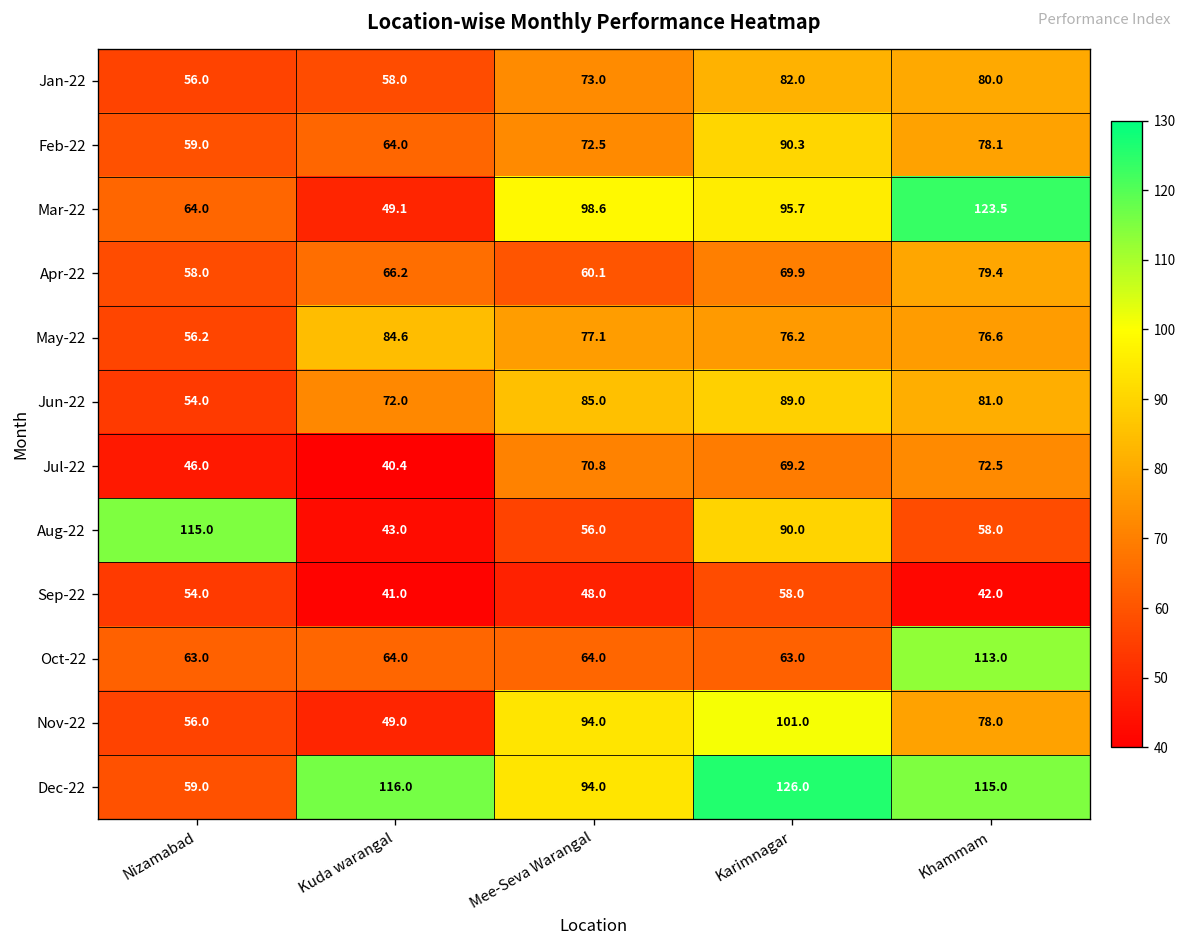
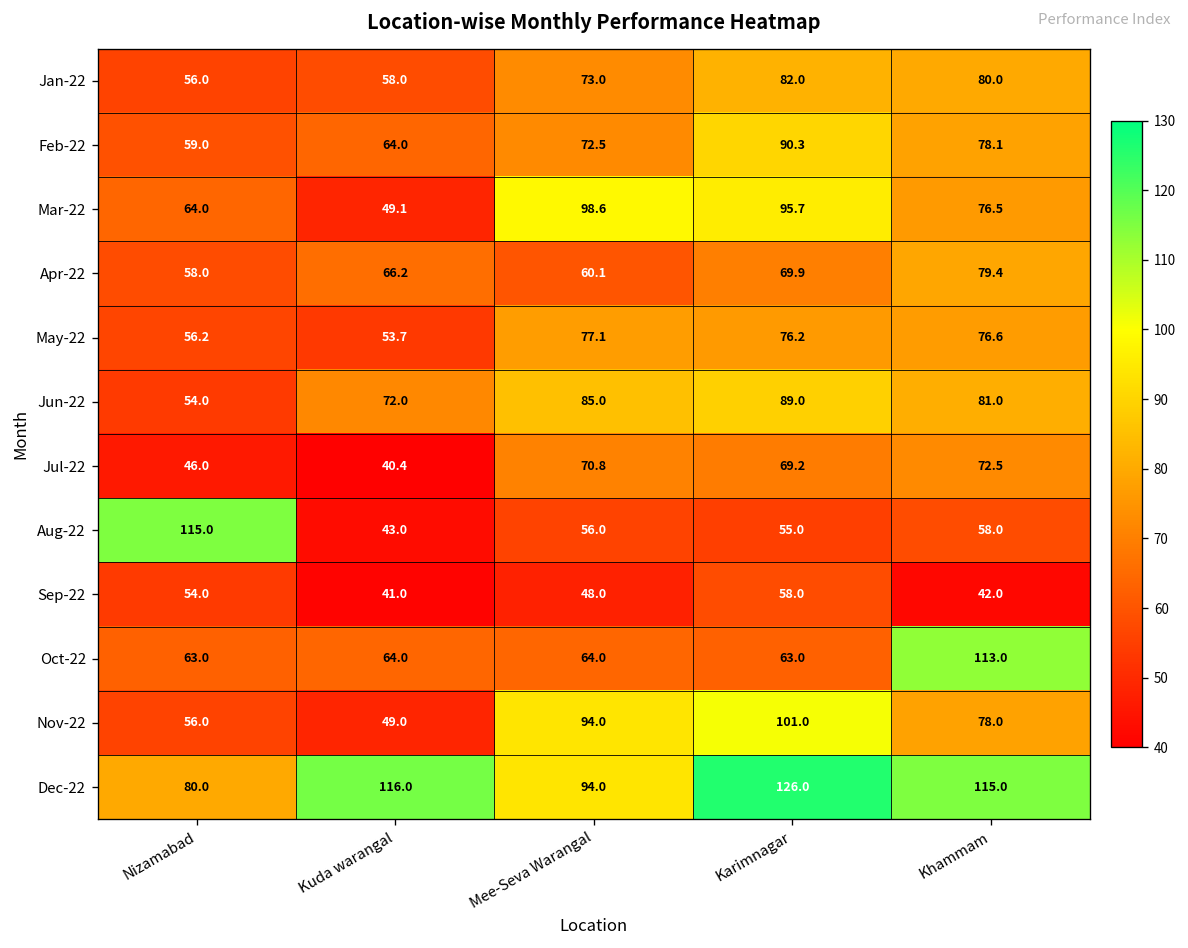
  {
    "Jan-22": {
      "Nizamabad": 56.0,
      "Kuda warangal": 58.0,
      "Mee-Seva Warangal": 73.0,
      "Karimnagar": 82.0,
      "Khammam": 80.0
    },
    "Feb-22": {
      "Nizamabad": 59.0,
      "Kuda warangal": 64.0,
      "Mee-Seva Warangal": 72.5,
      "Karimnagar": 90.3,
      "Khammam": 78.1
    },
    "Mar-22": {
      "Nizamabad": 64.0,
      "Kuda warangal": 49.1,
      "Mee-Seva Warangal": 98.6,
      "Karimnagar": 95.7,
-     "Khammam": 123.5
+     "Khammam": 76.5
    },
    "Apr-22": {
      "Nizamabad": 58.0,
      "Kuda warangal": 66.2,
      "Mee-Seva Warangal": 60.1,
      "Karimnagar": 69.9,
      "Khammam": 79.4
    },
    "May-22": {
      "Nizamabad": 56.2,
-     "Kuda warangal": 84.6,
+     "Kuda warangal": 53.7,
      "Mee-Seva Warangal": 77.1,
      "Karimnagar": 76.2,
      "Khammam": 76.6
    },
    "Jun-22": {
      "Nizamabad": 54.0,
      "Kuda warangal": 72.0,
      "Mee-Seva Warangal": 85.0,
      "Karimnagar": 89.0,
      "Khammam": 81.0
    },
    "Jul-22": {
      "Nizamabad": 46.0,
      "Kuda warangal": 40.4,
      "Mee-Seva Warangal": 70.8,
      "Karimnagar": 69.2,
      "Khammam": 72.5
    },
    "Aug-22": {
      "Nizamabad": 115.0,
      "Kuda warangal": 43.0,
      "Mee-Seva Warangal": 56.0,
-     "Karimnagar": 90.0,
+     "Karimnagar": 55.0,
      "Khammam": 58.0
    },
    "Sep-22": {
      "Nizamabad": 54.0,
      "Kuda warangal": 41.0,
      "Mee-Seva Warangal": 48.0,
      "Karimnagar": 58.0,
      "Khammam": 42.0
    },
    "Oct-22": {
      "Nizamabad": 63.0,
      "Kuda warangal": 64.0,
      "Mee-Seva Warangal": 64.0,
      "Karimnagar": 63.0,
      "Khammam": 113.0
    },
    "Nov-22": {
      "Nizamabad": 56.0,
      "Kuda warangal": 49.0,
      "Mee-Seva Warangal": 94.0,
      "Karimnagar": 101.0,
      "Khammam": 78.0
    },
    "Dec-22": {
-     "Nizamabad": 59.0,
+     "Nizamabad": 80.0,
      "Kuda warangal": 116.0,
      "Mee-Seva Warangal": 94.0,
      "Karimnagar": 126.0,
      "Khammam": 115.0
    }
  }
